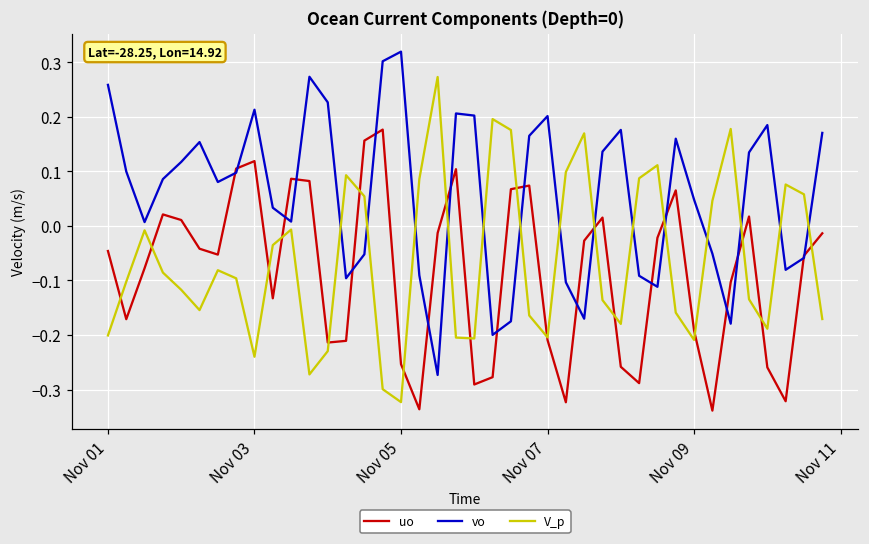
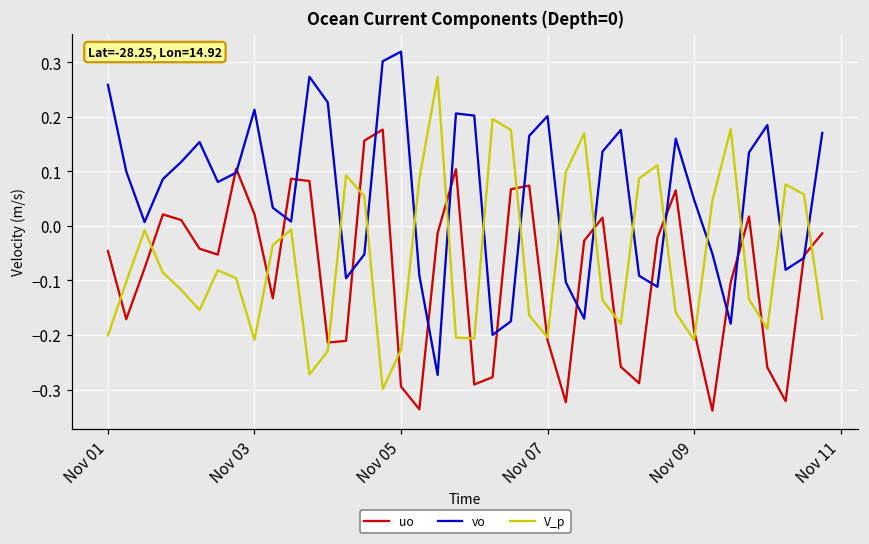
  {
    "uo": {
      "Nov 01": -0.05,
-     "Nov 03": 0.12,
-     "Nov 05": -0.25,
+     "Nov 03": 0.02,
+     "Nov 05": -0.29,
      "Nov 09": -0.19
    },
    "vo": {
      "Nov 03": 0.21,
      "Nov 05": 0.32,
      "Nov 07": 0.20,
      "Nov 09": 0.05
    },
    "V_p": {
      "Nov 01": -0.20,
-     "Nov 03": -0.24,
-     "Nov 05": -0.32,
+     "Nov 03": -0.21,
+     "Nov 05": -0.23,
      "Nov 09": -0.21
    }
  }
